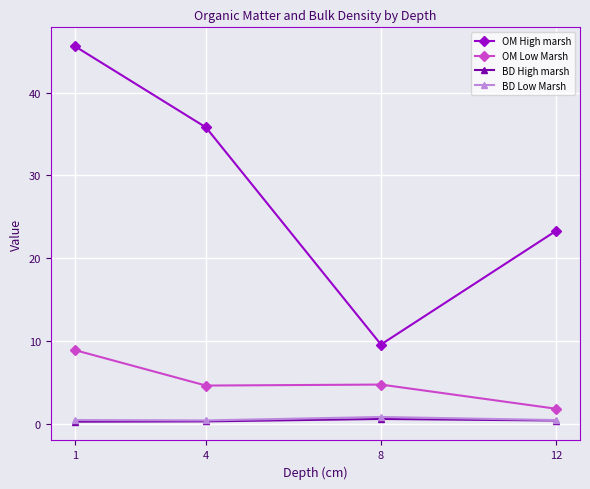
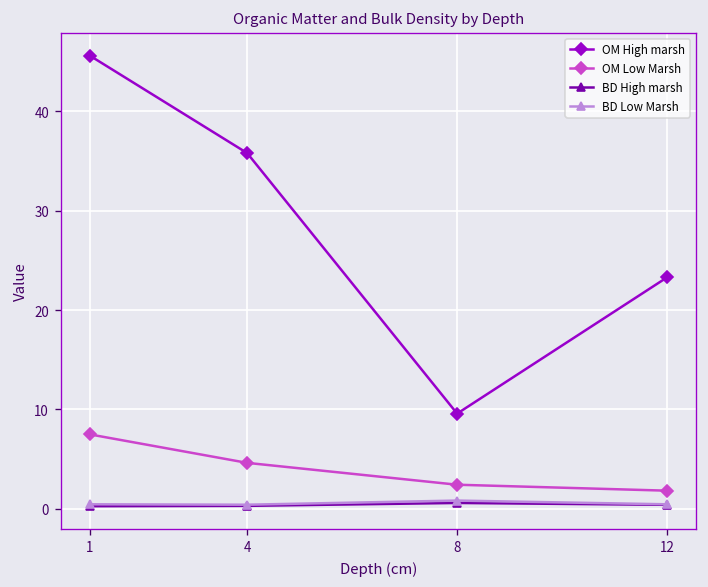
  {
    "OM Low Marsh": {
-     "1": 9,
+     "1": 7,
      "4": 5,
-     "8": 5,
+     "8": 2,
      "12": 2
    }
  }
